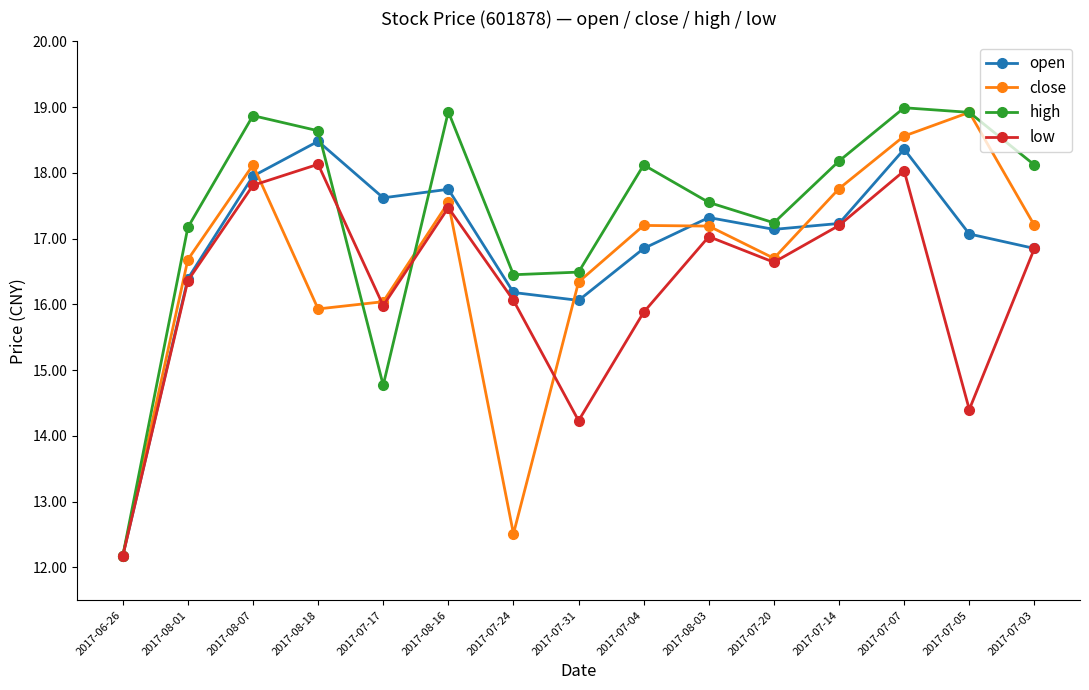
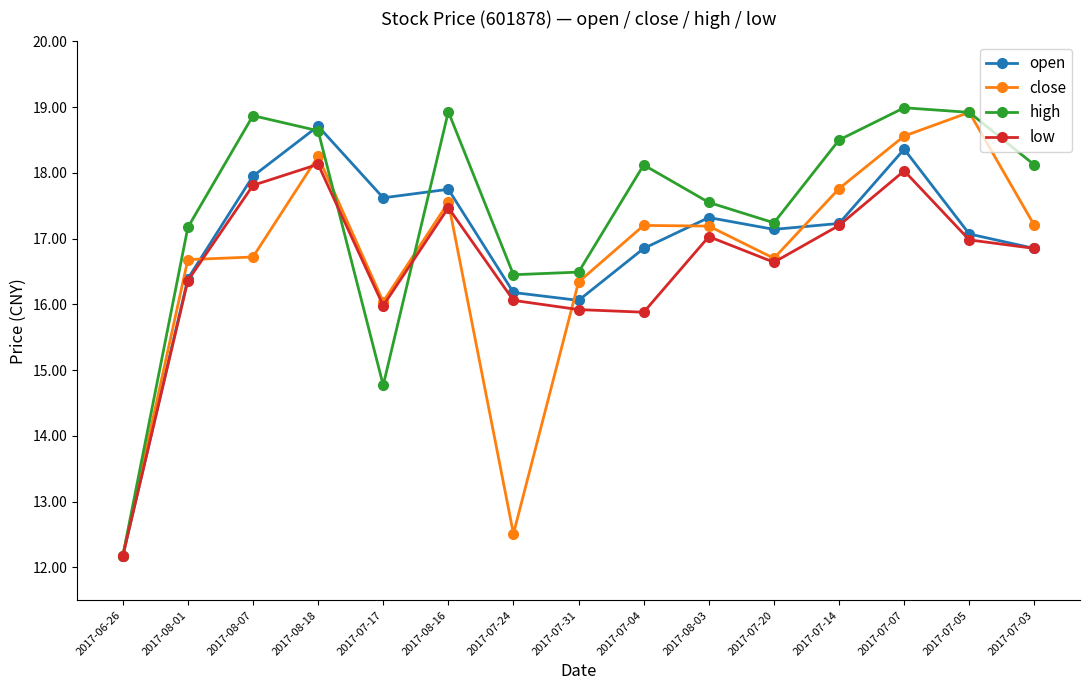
  {
    "open": {
      "2017-08-07": 18.0,
-     "2017-08-18": 18.5,
+     "2017-08-18": 18.7,
      "2017-07-17": 17.6,
      "2017-08-16": 17.8,
      "2017-07-24": 16.2,
      "2017-07-31": 16.1,
      "2017-07-04": 16.9,
      "2017-08-03": 17.3,
      "2017-07-20": 17.1,
      "2017-07-07": 18.4,
      "2017-07-05": 17.1
    },
    "close": {
      "2017-08-01": 16.7,
-     "2017-08-07": 18.1,
-     "2017-08-18": 15.9,
+     "2017-08-07": 16.7,
+     "2017-08-18": 18.3,
      "2017-07-17": 16.0,
      "2017-08-16": 17.6,
      "2017-07-24": 12.5,
      "2017-07-31": 16.3,
      "2017-07-04": 17.2,
      "2017-08-03": 17.2,
      "2017-07-20": 16.7,
      "2017-07-14": 17.8,
      "2017-07-07": 18.6,
      "2017-07-03": 17.2
    },
    "high": {
      "2017-08-01": 17.2,
      "2017-08-07": 18.9,
      "2017-08-18": 18.6,
      "2017-07-17": 14.8,
      "2017-08-16": 18.9,
      "2017-07-24": 16.5,
      "2017-07-31": 16.5,
      "2017-07-04": 18.1,
      "2017-08-03": 17.6,
      "2017-07-20": 17.2,
-     "2017-07-14": 18.2,
+     "2017-07-14": 18.5,
      "2017-07-07": 19.0,
      "2017-07-03": 18.1
    },
    "low": {
      "2017-08-07": 17.8,
      "2017-08-18": 18.1,
      "2017-07-17": 16.0,
      "2017-08-16": 17.5,
      "2017-07-24": 16.1,
-     "2017-07-31": 14.2,
+     "2017-07-31": 15.9,
      "2017-07-04": 15.9,
      "2017-08-03": 17.0,
      "2017-07-20": 16.6,
      "2017-07-07": 18.0,
-     "2017-07-05": 14.4
+     "2017-07-05": 17.0
    }
  }
